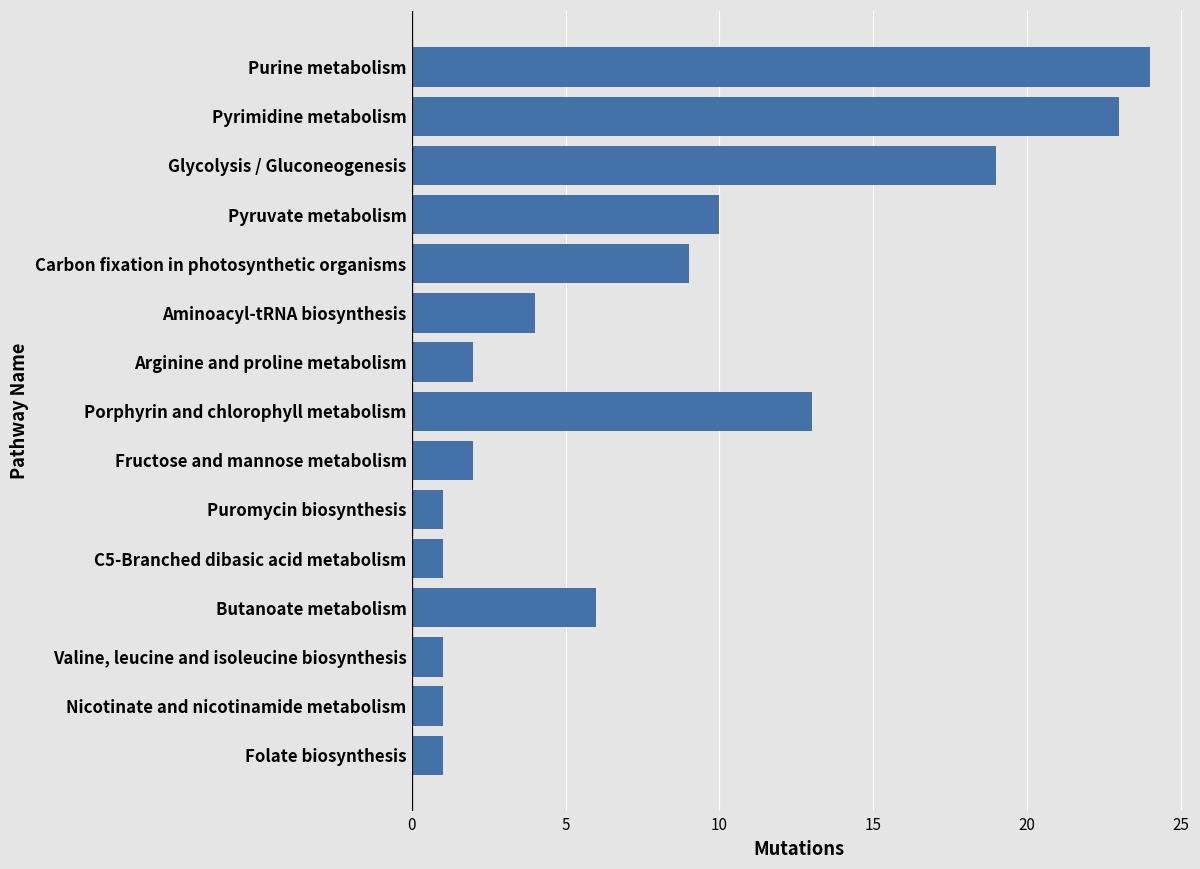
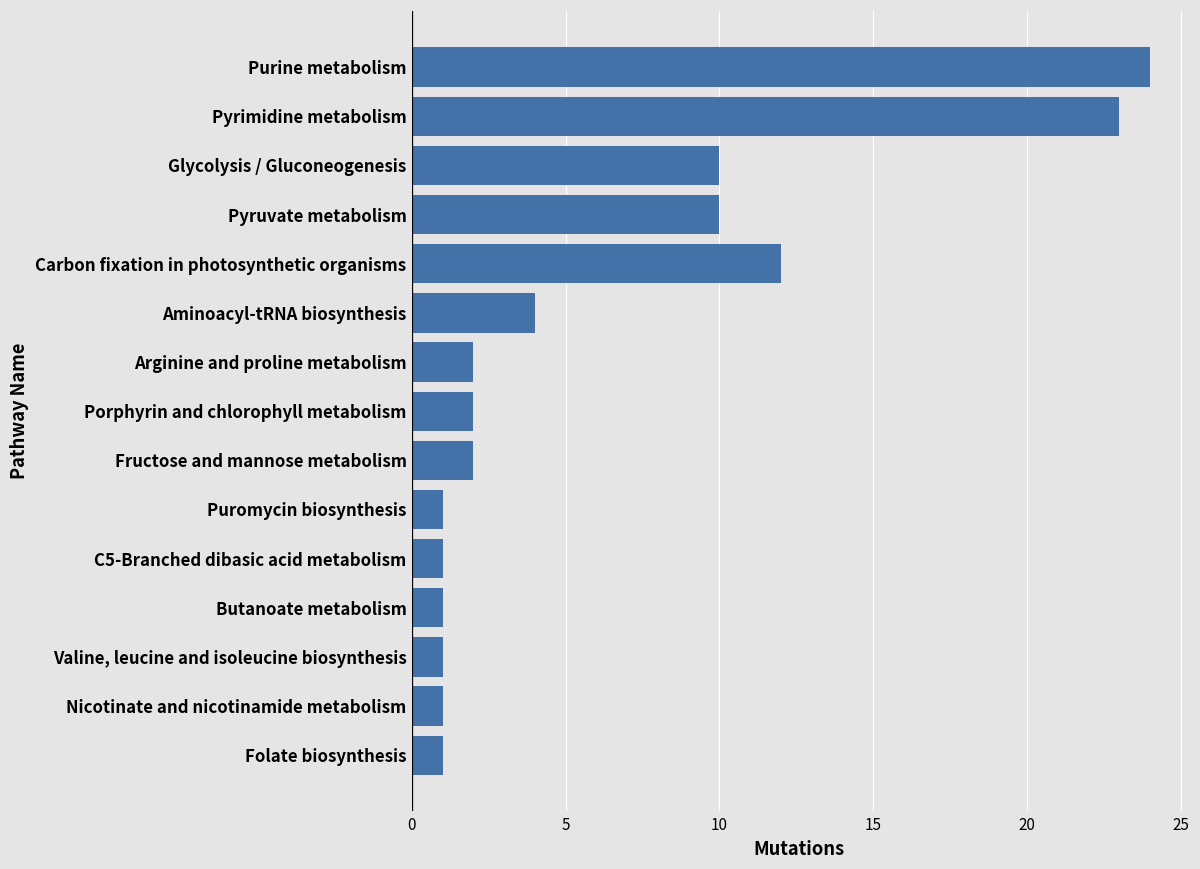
  {
    "Purine metabolism": 24,
    "Pyrimidine metabolism": 23,
-   "Glycolysis / Gluconeogenesis": 19,
+   "Glycolysis / Gluconeogenesis": 10,
    "Pyruvate metabolism": 10,
-   "Carbon fixation in photosynthetic organisms": 9,
+   "Carbon fixation in photosynthetic organisms": 12,
    "Aminoacyl-tRNA biosynthesis": 4,
    "Arginine and proline metabolism": 2,
-   "Porphyrin and chlorophyll metabolism": 13,
+   "Porphyrin and chlorophyll metabolism": 2,
    "Fructose and mannose metabolism": 2,
    "Puromycin biosynthesis": 1,
    "C5-Branched dibasic acid metabolism": 1,
-   "Butanoate metabolism": 6,
+   "Butanoate metabolism": 1,
    "Valine, leucine and isoleucine biosynthesis": 1,
    "Nicotinate and nicotinamide metabolism": 1,
    "Folate biosynthesis": 1
  }
